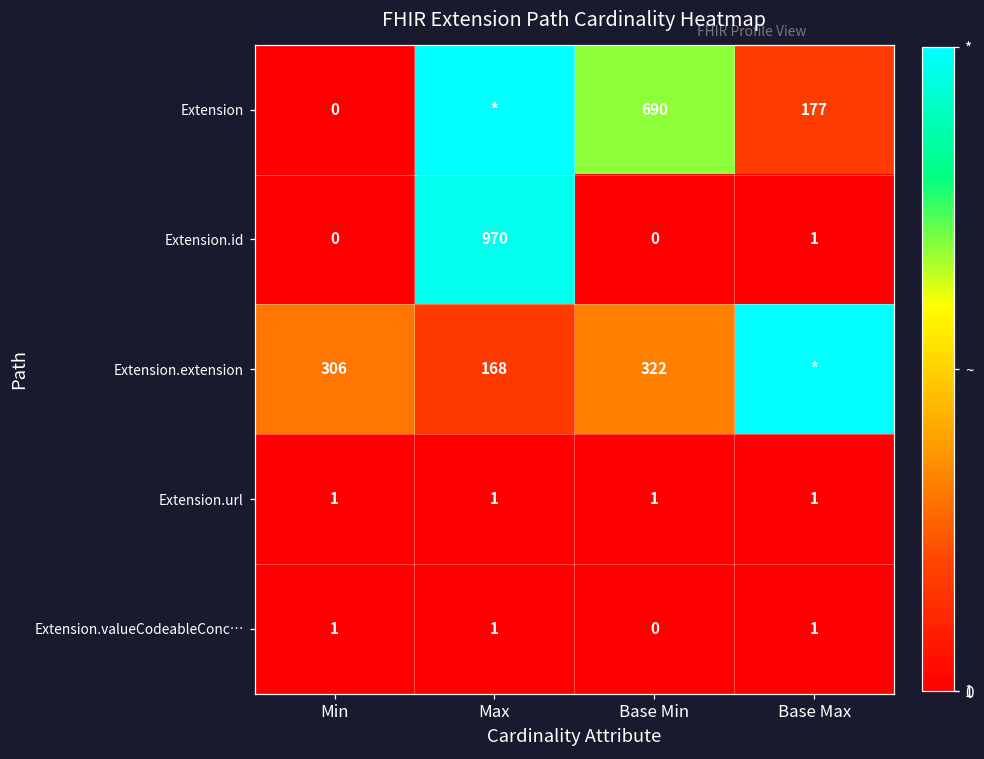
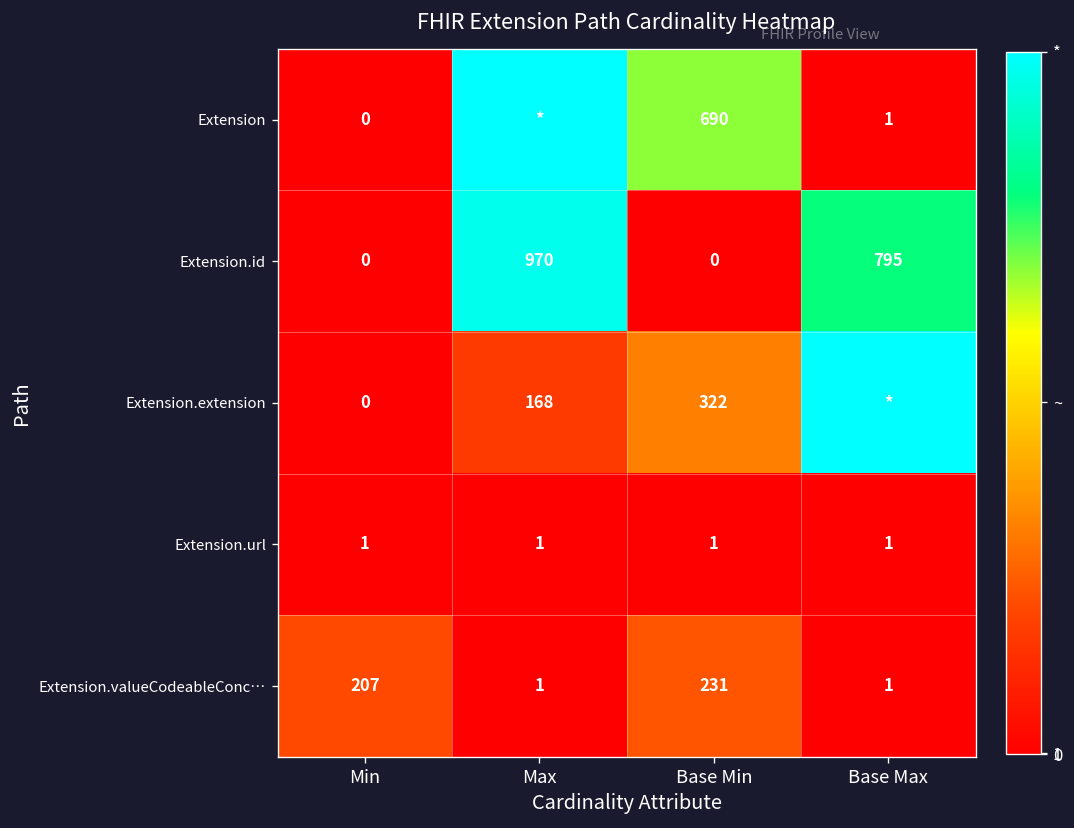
  {
    "Extension": {
      "Min": 0,
      "Base Min": 690,
-     "Base Max": 177
+     "Base Max": 1
    },
    "Extension.id": {
      "Min": 0,
      "Max": 970,
      "Base Min": 0,
-     "Base Max": 1
+     "Base Max": 795
    },
    "Extension.extension": {
-     "Min": 306,
+     "Min": 0,
      "Max": 168,
      "Base Min": 322
    },
    "Extension.url": {
      "Min": 1,
      "Max": 1,
      "Base Min": 1,
      "Base Max": 1
    },
    "Extension.valueCodeableConc…": {
-     "Min": 1,
+     "Min": 207,
      "Max": 1,
-     "Base Min": 0,
+     "Base Min": 231,
      "Base Max": 1
    }
  }
